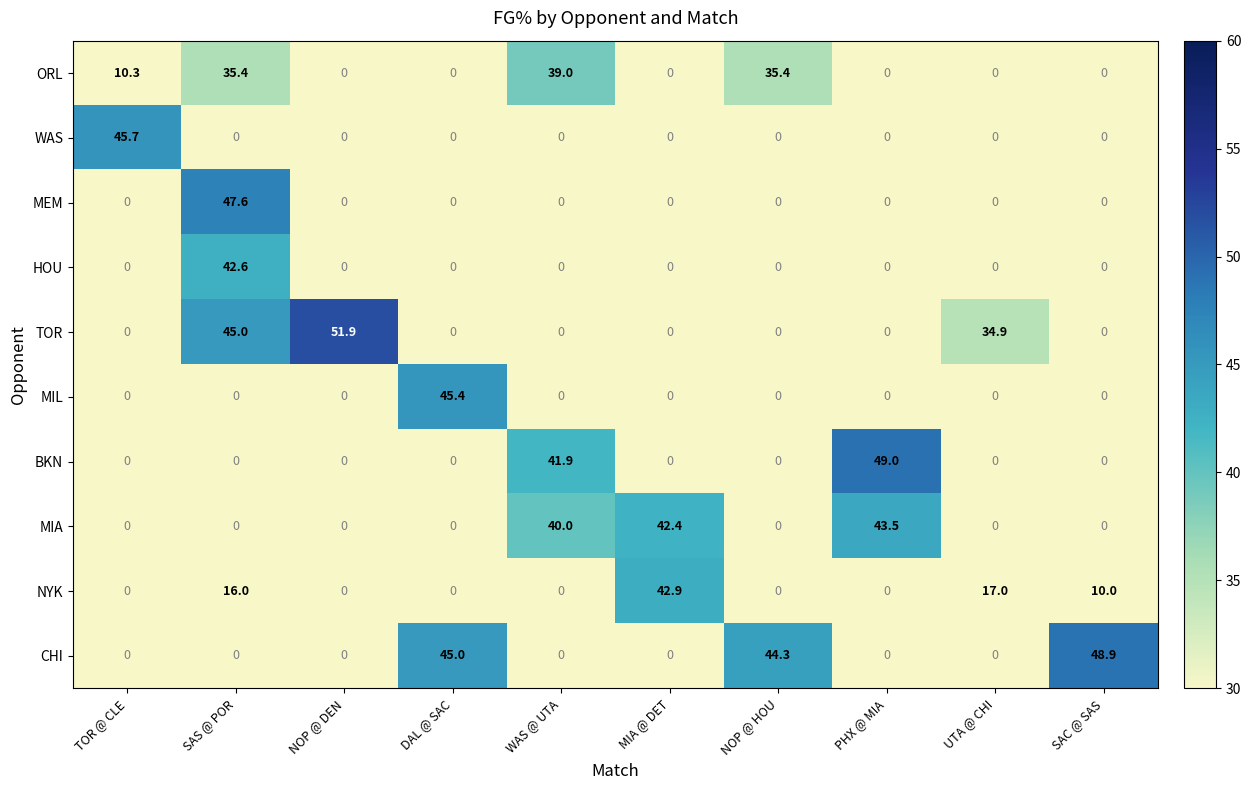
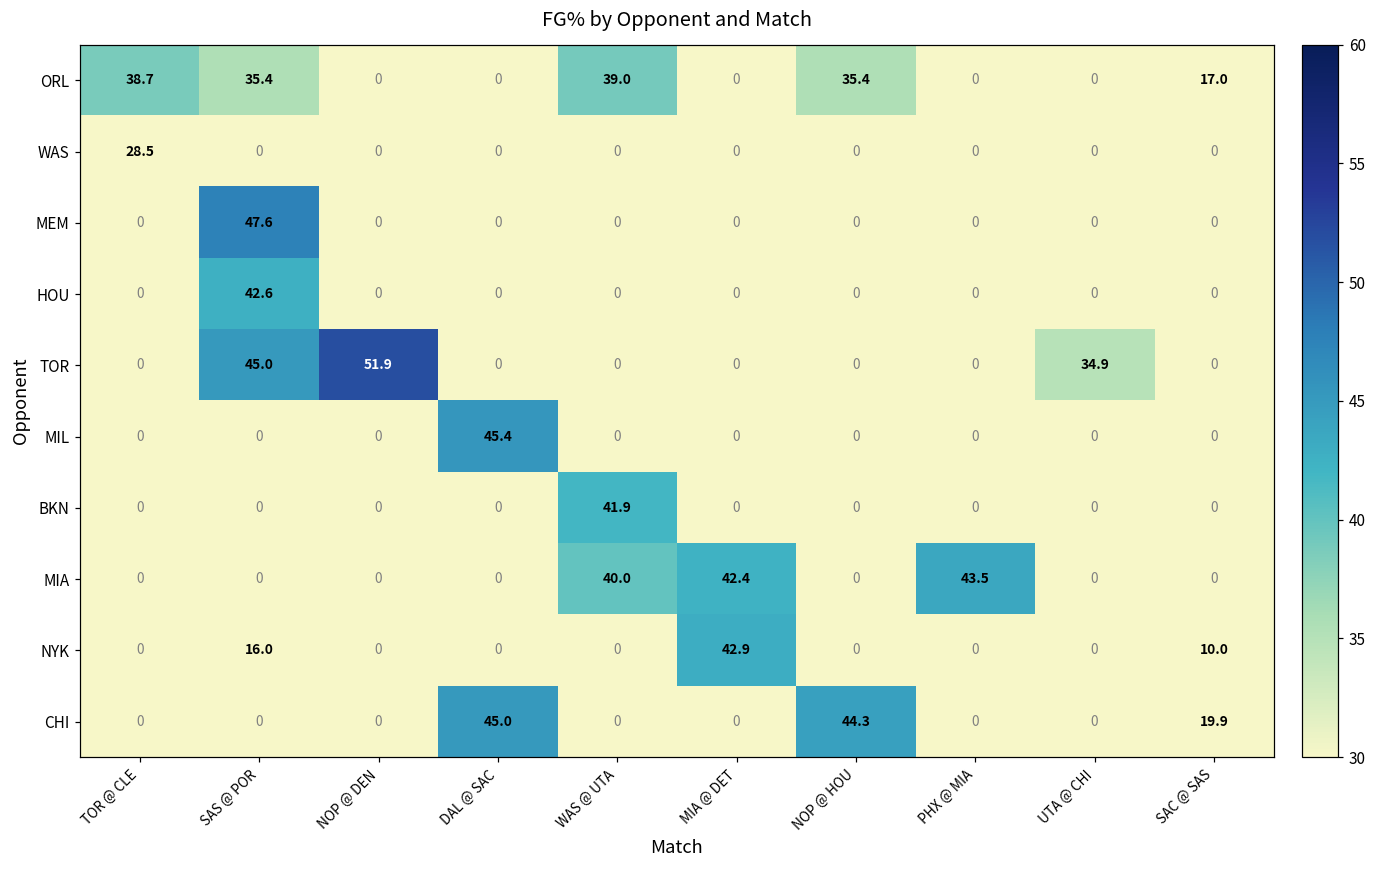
  {
    "ORL": {
-     "TOR @ CLE": 10.3,
+     "TOR @ CLE": 38.7,
      "SAS @ POR": 35.4,
      "NOP @ DEN": 0,
      "DAL @ SAC": 0,
      "WAS @ UTA": 39.0,
      "MIA @ DET": 0,
      "NOP @ HOU": 35.4,
      "PHX @ MIA": 0,
      "UTA @ CHI": 0,
-     "SAC @ SAS": 0
+     "SAC @ SAS": 17.0
    },
    "WAS": {
-     "TOR @ CLE": 45.7,
+     "TOR @ CLE": 28.5,
      "SAS @ POR": 0,
      "NOP @ DEN": 0,
      "DAL @ SAC": 0,
      "WAS @ UTA": 0,
      "MIA @ DET": 0,
      "NOP @ HOU": 0,
      "PHX @ MIA": 0,
      "UTA @ CHI": 0,
      "SAC @ SAS": 0
    },
    "MEM": {
      "TOR @ CLE": 0,
      "SAS @ POR": 47.6,
      "NOP @ DEN": 0,
      "DAL @ SAC": 0,
      "WAS @ UTA": 0,
      "MIA @ DET": 0,
      "NOP @ HOU": 0,
      "PHX @ MIA": 0,
      "UTA @ CHI": 0,
      "SAC @ SAS": 0
    },
    "HOU": {
      "TOR @ CLE": 0,
      "SAS @ POR": 42.6,
      "NOP @ DEN": 0,
      "DAL @ SAC": 0,
      "WAS @ UTA": 0,
      "MIA @ DET": 0,
      "NOP @ HOU": 0,
      "PHX @ MIA": 0,
      "UTA @ CHI": 0,
      "SAC @ SAS": 0
    },
    "TOR": {
      "TOR @ CLE": 0,
      "SAS @ POR": 45.0,
      "NOP @ DEN": 51.9,
      "DAL @ SAC": 0,
      "WAS @ UTA": 0,
      "MIA @ DET": 0,
      "NOP @ HOU": 0,
      "PHX @ MIA": 0,
      "UTA @ CHI": 34.9,
      "SAC @ SAS": 0
    },
    "MIL": {
      "TOR @ CLE": 0,
      "SAS @ POR": 0,
      "NOP @ DEN": 0,
      "DAL @ SAC": 45.4,
      "WAS @ UTA": 0,
      "MIA @ DET": 0,
      "NOP @ HOU": 0,
      "PHX @ MIA": 0,
      "UTA @ CHI": 0,
      "SAC @ SAS": 0
    },
    "BKN": {
      "TOR @ CLE": 0,
      "SAS @ POR": 0,
      "NOP @ DEN": 0,
      "DAL @ SAC": 0,
      "WAS @ UTA": 41.9,
      "MIA @ DET": 0,
      "NOP @ HOU": 0,
-     "PHX @ MIA": 49.0,
+     "PHX @ MIA": 0,
      "UTA @ CHI": 0,
      "SAC @ SAS": 0
    },
    "MIA": {
      "TOR @ CLE": 0,
      "SAS @ POR": 0,
      "NOP @ DEN": 0,
      "DAL @ SAC": 0,
      "WAS @ UTA": 40.0,
      "MIA @ DET": 42.4,
      "NOP @ HOU": 0,
      "PHX @ MIA": 43.5,
      "UTA @ CHI": 0,
      "SAC @ SAS": 0
    },
    "NYK": {
      "TOR @ CLE": 0,
      "SAS @ POR": 16.0,
      "NOP @ DEN": 0,
      "DAL @ SAC": 0,
      "WAS @ UTA": 0,
      "MIA @ DET": 42.9,
      "NOP @ HOU": 0,
      "PHX @ MIA": 0,
-     "UTA @ CHI": 17.0,
+     "UTA @ CHI": 0,
      "SAC @ SAS": 10.0
    },
    "CHI": {
      "TOR @ CLE": 0,
      "SAS @ POR": 0,
      "NOP @ DEN": 0,
      "DAL @ SAC": 45.0,
      "WAS @ UTA": 0,
      "MIA @ DET": 0,
      "NOP @ HOU": 44.3,
      "PHX @ MIA": 0,
      "UTA @ CHI": 0,
-     "SAC @ SAS": 48.9
+     "SAC @ SAS": 19.9
    }
  }
